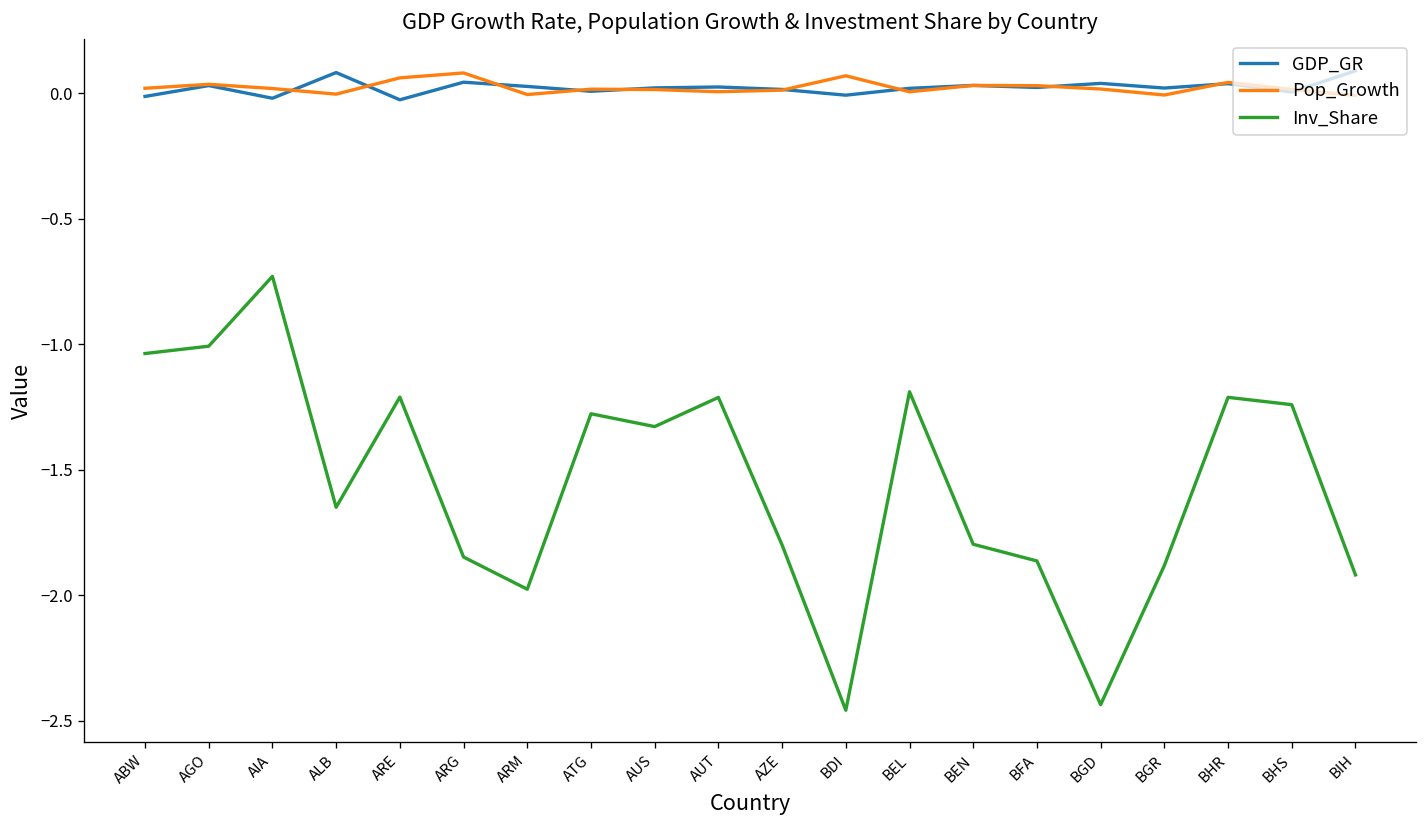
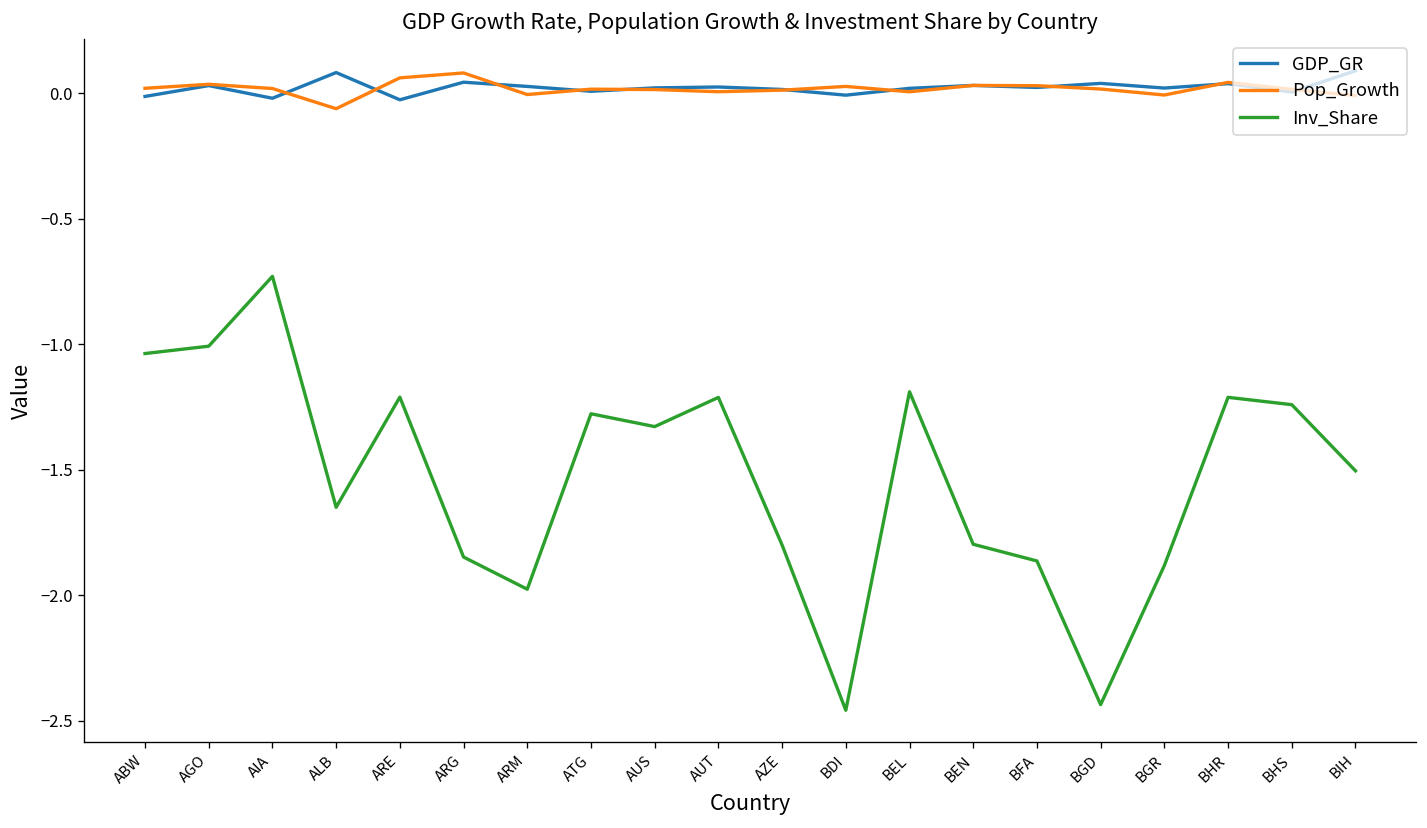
  {
    "GDP_GR": {
      "ABW": -0.01,
      "AIA": -0.02,
      "ALB": 0.08,
      "ARE": -0.03,
      "ARG": 0.04,
      "ARM": 0.03,
      "AUT": 0.02,
      "BDI": -0.01,
      "BEL": 0.02,
      "BGD": 0.04,
      "BGR": 0.02
    },
    "Pop_Growth": {
      "ABW": 0.02,
      "AIA": 0.02,
-     "ALB": 0.00,
+     "ALB": -0.06,
      "ARE": 0.06,
      "ARG": 0.08,
      "ARM": -0.01,
      "AUT": 0.01,
-     "BDI": 0.07,
+     "BDI": 0.03,
      "BEL": 0.00,
      "BGD": 0.02,
      "BGR": -0.01
    },
    "Inv_Share": {
      "ABW": -1.04,
      "AGO": -1.01,
      "AIA": -0.73,
      "ALB": -1.65,
      "ARE": -1.21,
      "ARG": -1.85,
      "ARM": -1.98,
      "ATG": -1.28,
      "AUS": -1.33,
      "AUT": -1.21,
      "AZE": -1.80,
      "BDI": -2.46,
      "BEL": -1.19,
      "BEN": -1.80,
      "BFA": -1.86,
      "BGD": -2.44,
      "BGR": -1.88,
      "BHR": -1.21,
      "BHS": -1.24,
-     "BIH": -1.92
+     "BIH": -1.51
    }
  }
